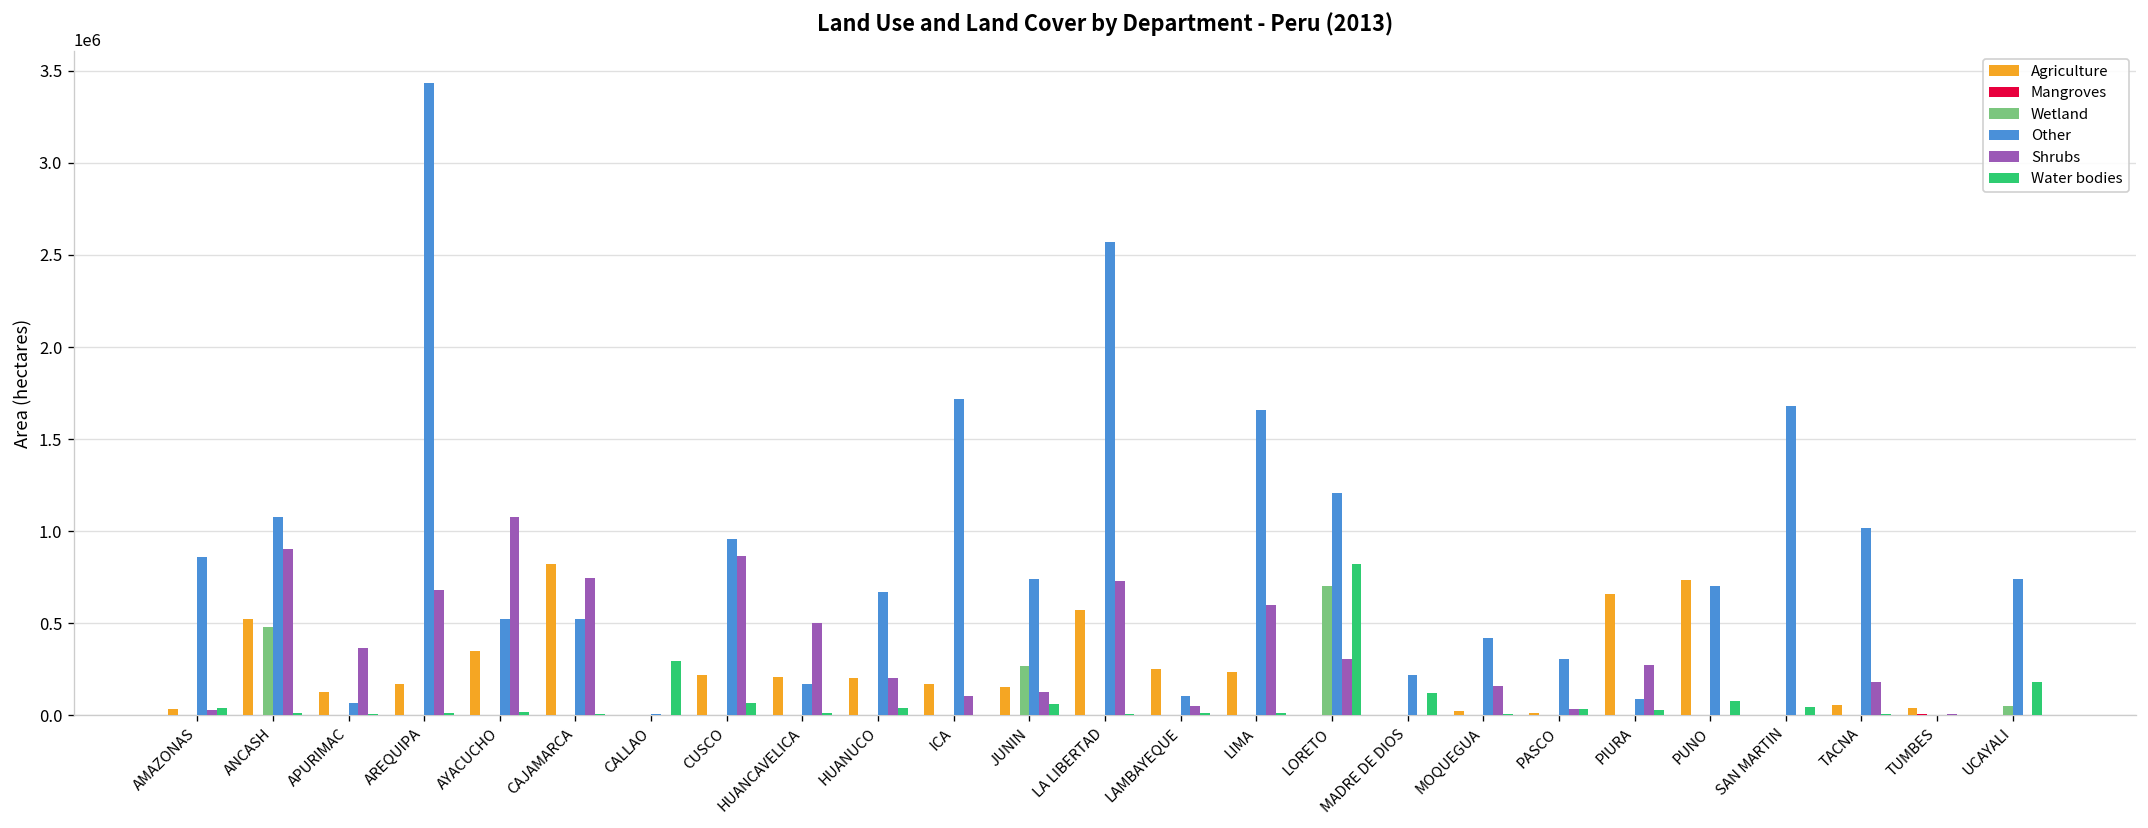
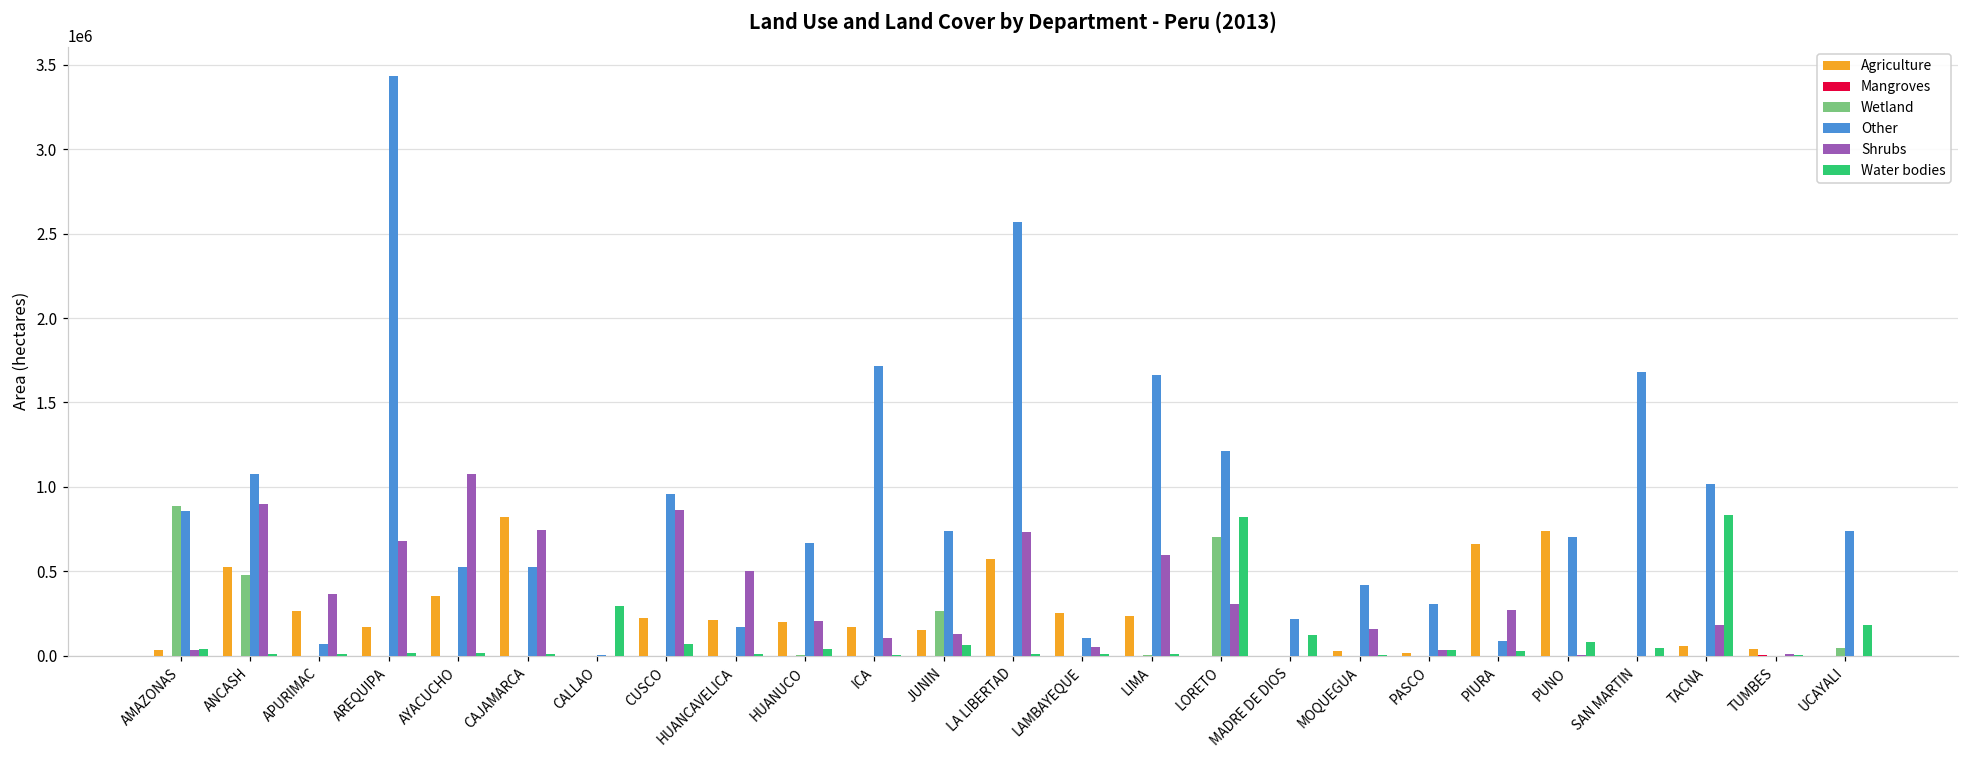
  {
    "Agriculture": {
      "AMAZONAS": 30000,
      "ANCASH": 520000,
-     "APURIMAC": 130000,
+     "APURIMAC": 260000,
      "AREQUIPA": 170000,
      "AYACUCHO": 350000,
      "CAJAMARCA": 820000,
      "CALLAO": 0,
      "CUSCO": 220000,
      "HUANCAVELICA": 210000,
      "HUANUCO": 200000,
      "ICA": 170000,
      "JUNIN": 150000,
      "LA LIBERTAD": 570000,
      "LAMBAYEQUE": 250000,
      "LIMA": 240000,
      "LORETO": 0,
      "MADRE DE DIOS": 0,
      "MOQUEGUA": 30000,
      "PIURA": 660000,
      "PUNO": 740000,
      "SAN MARTIN": 0,
      "TACNA": 60000,
      "TUMBES": 40000,
      "UCAYALI": 0
    },
    "Mangroves": {
      "AMAZONAS": 0,
      "ANCASH": 0,
      "APURIMAC": 0,
      "AREQUIPA": 0,
      "AYACUCHO": 0,
      "CAJAMARCA": 0,
      "CALLAO": 0,
      "CUSCO": 0,
      "HUANCAVELICA": 0,
      "HUANUCO": 0,
      "ICA": 0,
      "JUNIN": 0,
      "LA LIBERTAD": 0,
      "LAMBAYEQUE": 0,
      "LIMA": 0,
      "LORETO": 0,
      "MADRE DE DIOS": 0,
      "MOQUEGUA": 0,
      "PASCO": 0,
      "PUNO": 0,
      "SAN MARTIN": 0,
      "TACNA": 0,
      "UCAYALI": 0
    },
    "Wetland": {
-     "AMAZONAS": 0,
+     "AMAZONAS": 880000,
      "ANCASH": 480000,
      "APURIMAC": 0,
      "AREQUIPA": 0,
      "AYACUCHO": 0,
      "CAJAMARCA": 0,
      "CUSCO": 0,
      "HUANCAVELICA": 0,
      "ICA": 0,
      "JUNIN": 270000,
      "LA LIBERTAD": 0,
      "LAMBAYEQUE": 0,
      "LORETO": 700000,
      "MADRE DE DIOS": 0,
      "MOQUEGUA": 0,
      "PASCO": 0,
      "PUNO": 0,
      "SAN MARTIN": 0,
      "TUMBES": 0,
      "UCAYALI": 50000
    },
    "Other": {
      "AMAZONAS": 860000,
      "ANCASH": 1070000,
      "APURIMAC": 70000,
      "AREQUIPA": 3440000,
      "AYACUCHO": 520000,
      "CAJAMARCA": 520000,
      "CUSCO": 950000,
      "HUANCAVELICA": 170000,
      "HUANUCO": 670000,
      "ICA": 1720000,
      "JUNIN": 740000,
      "LA LIBERTAD": 2570000,
      "LAMBAYEQUE": 100000,
      "LIMA": 1660000,
      "LORETO": 1210000,
      "MADRE DE DIOS": 220000,
      "MOQUEGUA": 420000,
      "PASCO": 310000,
      "PIURA": 90000,
      "PUNO": 700000,
      "SAN MARTIN": 1680000,
      "TACNA": 1020000,
      "UCAYALI": 740000
    },
    "Shrubs": {
      "AMAZONAS": 30000,
      "ANCASH": 900000,
      "APURIMAC": 370000,
      "AREQUIPA": 680000,
      "AYACUCHO": 1080000,
      "CAJAMARCA": 740000,
      "CALLAO": 0,
      "CUSCO": 860000,
      "HUANCAVELICA": 500000,
      "HUANUCO": 200000,
      "ICA": 100000,
      "JUNIN": 130000,
      "LA LIBERTAD": 730000,
      "LAMBAYEQUE": 50000,
      "LIMA": 600000,
      "LORETO": 310000,
      "MOQUEGUA": 160000,
      "PASCO": 40000,
      "PIURA": 270000,
      "SAN MARTIN": 0,
      "TACNA": 180000,
      "UCAYALI": 0
    },
    "Water bodies": {
      "AMAZONAS": 40000,
      "AYACUCHO": 20000,
      "CALLAO": 300000,
      "CUSCO": 70000,
      "HUANUCO": 40000,
      "JUNIN": 60000,
      "LORETO": 820000,
      "MADRE DE DIOS": 120000,
      "PASCO": 30000,
      "PIURA": 30000,
      "PUNO": 80000,
      "SAN MARTIN": 50000,
-     "TACNA": 0,
+     "TACNA": 830000,
      "UCAYALI": 180000
    }
  }
